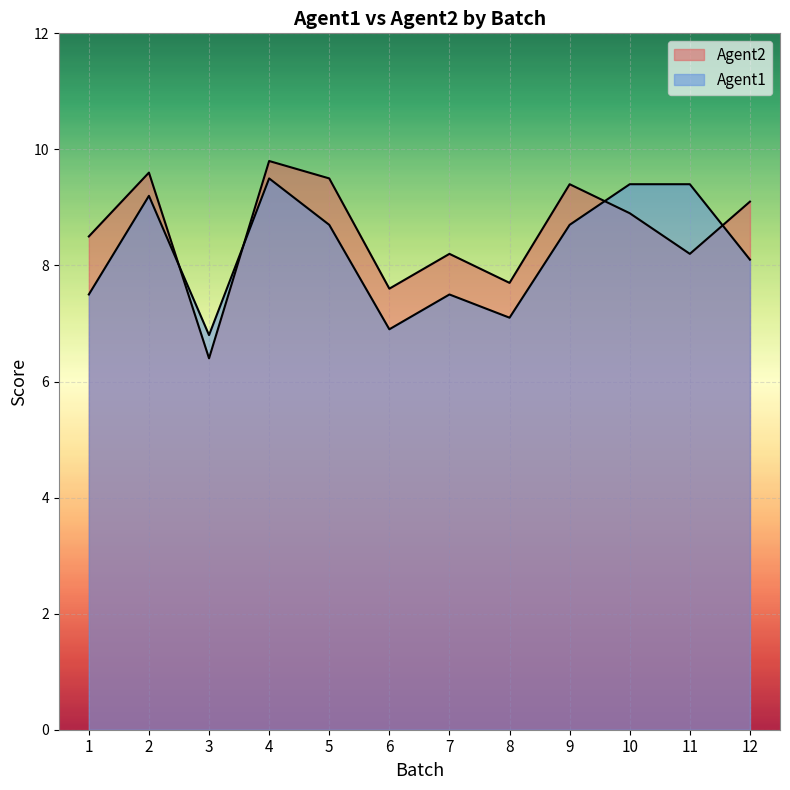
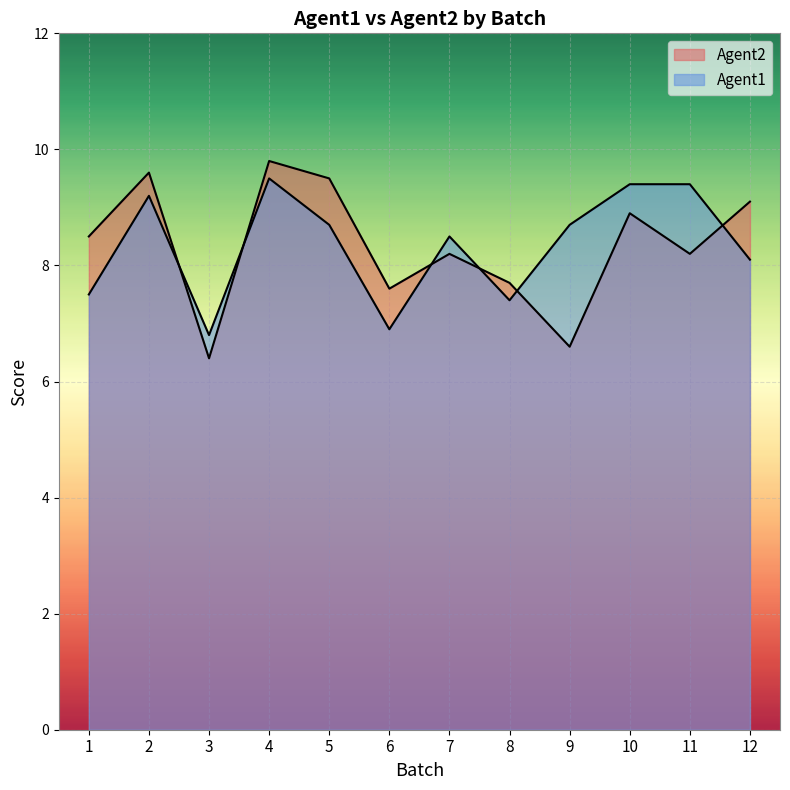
  {
    "Agent2": {
      "1": 8.5,
      "2": 9.6,
      "3": 6.4,
      "4": 9.8,
      "5": 9.5,
      "6": 7.6,
      "7": 8.2,
      "8": 7.7,
-     "9": 9.4,
+     "9": 6.6,
      "10": 8.9,
      "11": 8.2,
      "12": 9.1
    },
    "Agent1": {
      "1": 7.5,
      "2": 9.2,
      "3": 6.8,
      "4": 9.5,
      "5": 8.7,
      "6": 6.9,
-     "7": 7.5,
-     "8": 7.1,
+     "7": 8.5,
+     "8": 7.4,
      "9": 8.7,
      "10": 9.4,
      "11": 9.4,
      "12": 8.1
    }
  }
